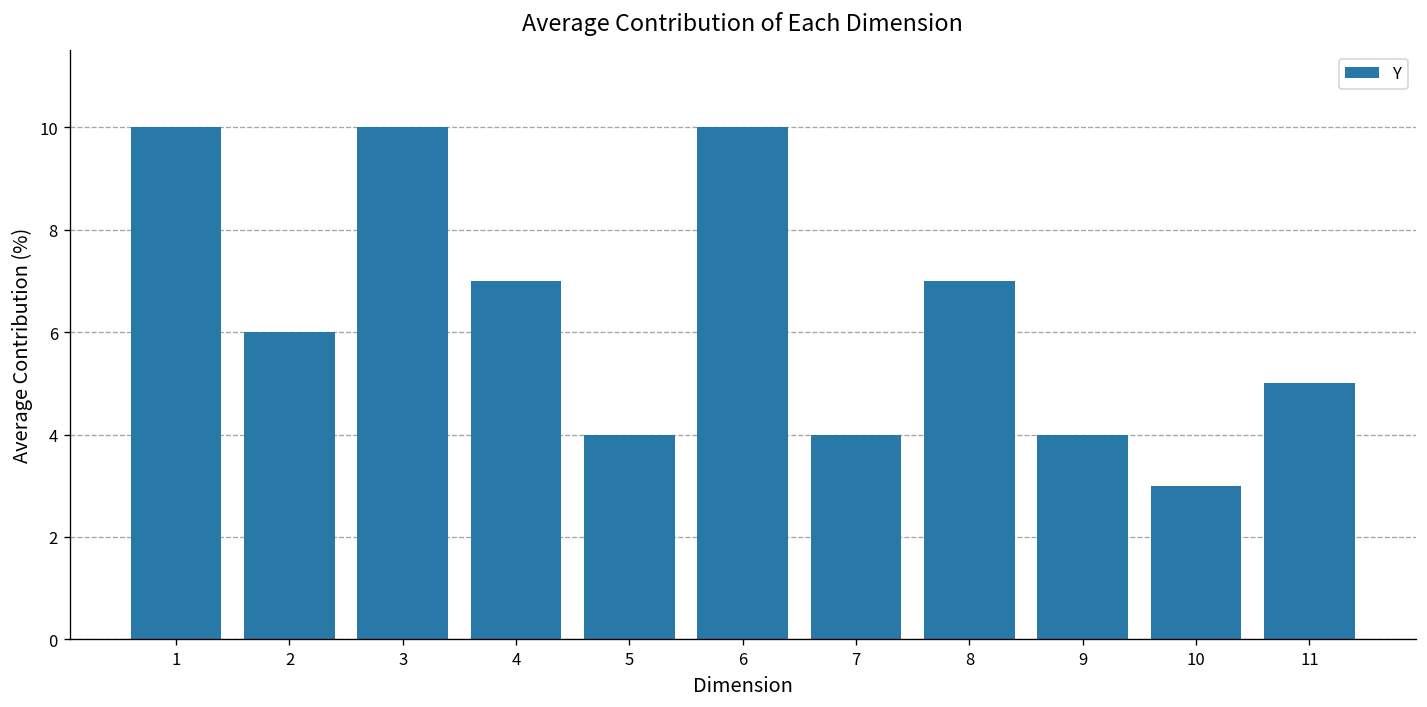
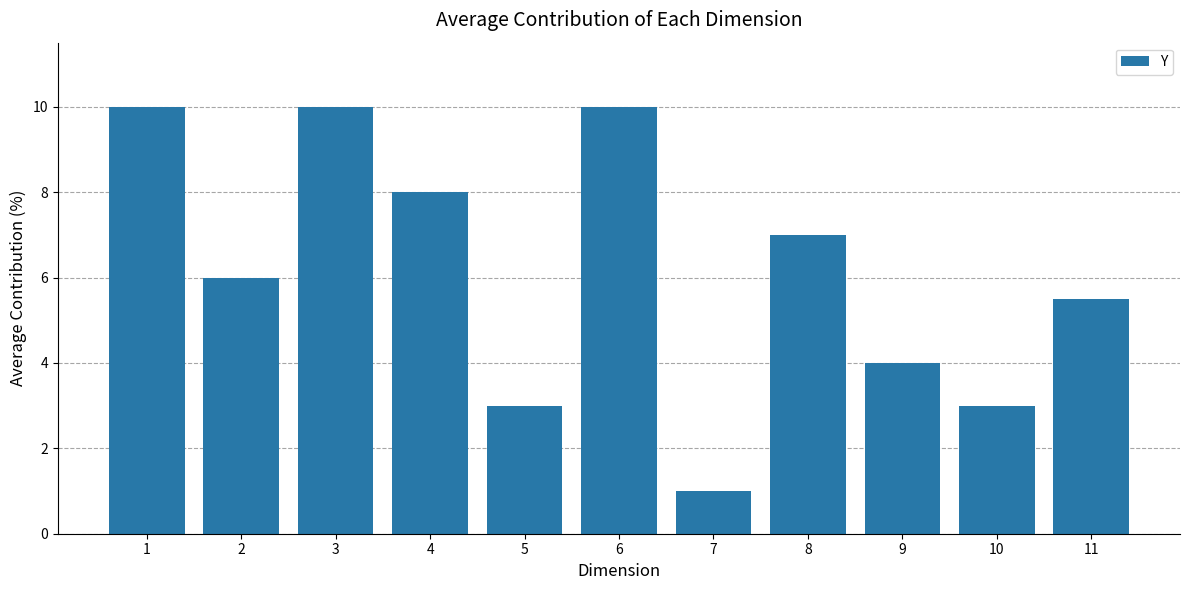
  {
    "1": 10.0,
    "2": 6.0,
    "3": 10.0,
-   "4": 7,
-   "5": 4,
+   "4": 8,
+   "5": 3,
    "6": 10.0,
-   "7": 4,
+   "7": 1,
    "8": 7.0,
    "9": 4.0,
    "10": 3.0,
-   "11": 5.0
+   "11": 5.5
  }
